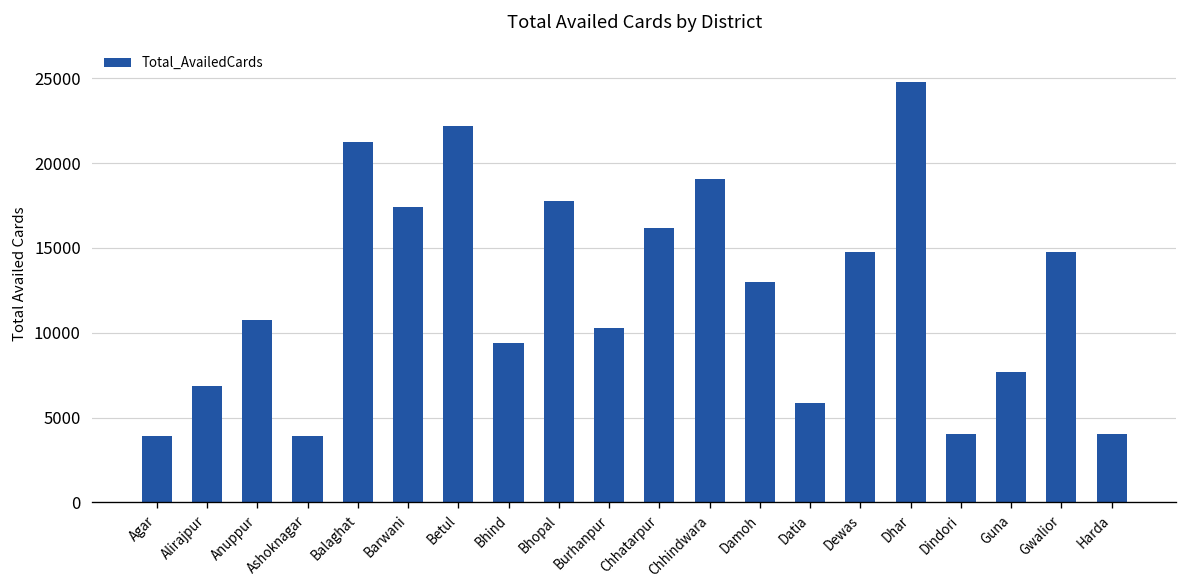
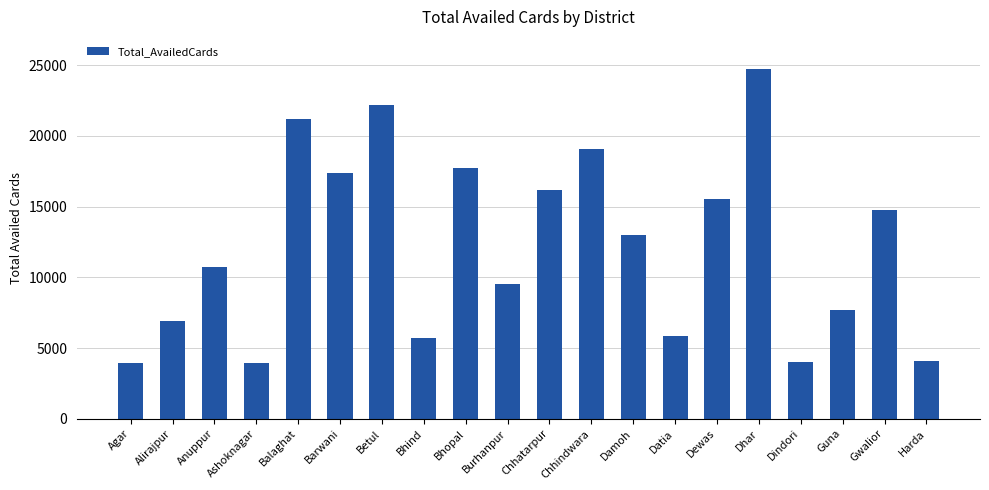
  {
    "Agar": 3900,
    "Alirajpur": 6900,
    "Anuppur": 10800,
    "Ashoknagar": 3900,
    "Balaghat": 21200,
    "Barwani": 17400,
    "Betul": 22200,
-   "Bhind": 9400,
+   "Bhind": 5700,
    "Bhopal": 17800,
-   "Burhanpur": 10300,
+   "Burhanpur": 9600,
    "Chhatarpur": 16200,
    "Chhindwara": 19000,
    "Damoh": 13000,
    "Datia": 5800,
-   "Dewas": 14700,
+   "Dewas": 15500,
    "Dhar": 24800,
    "Dindori": 4000,
    "Guna": 7700,
    "Gwalior": 14700,
    "Harda": 4100
  }
